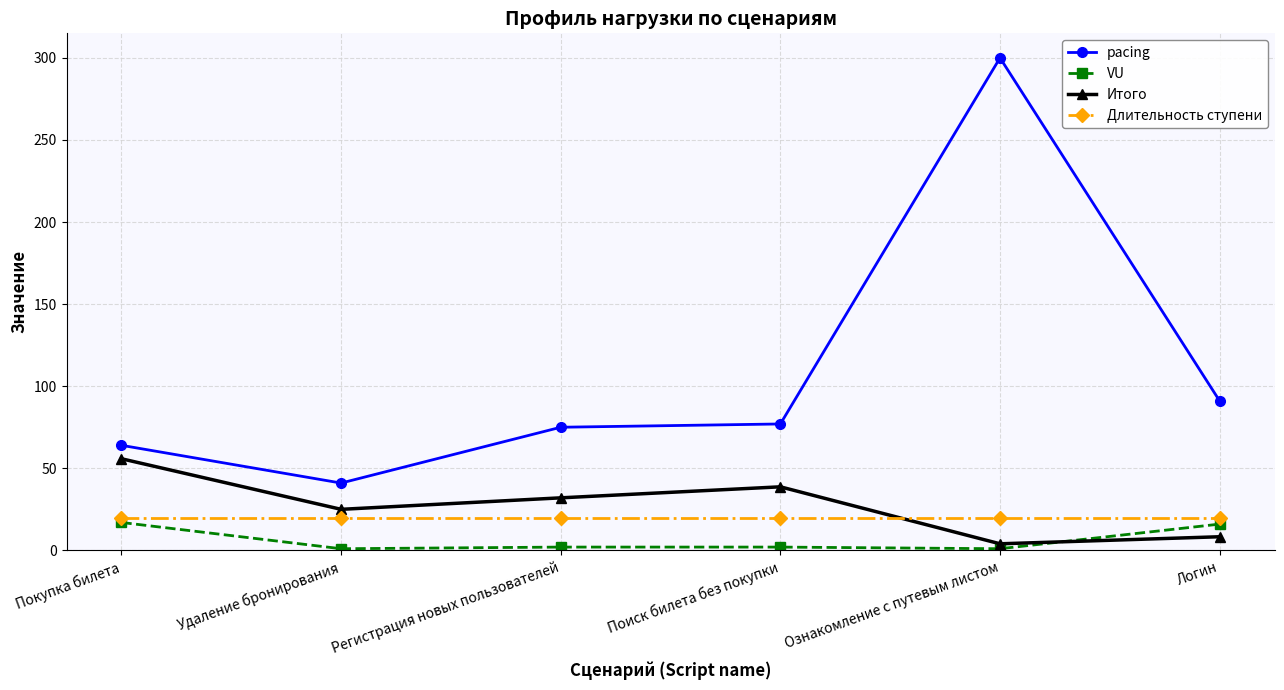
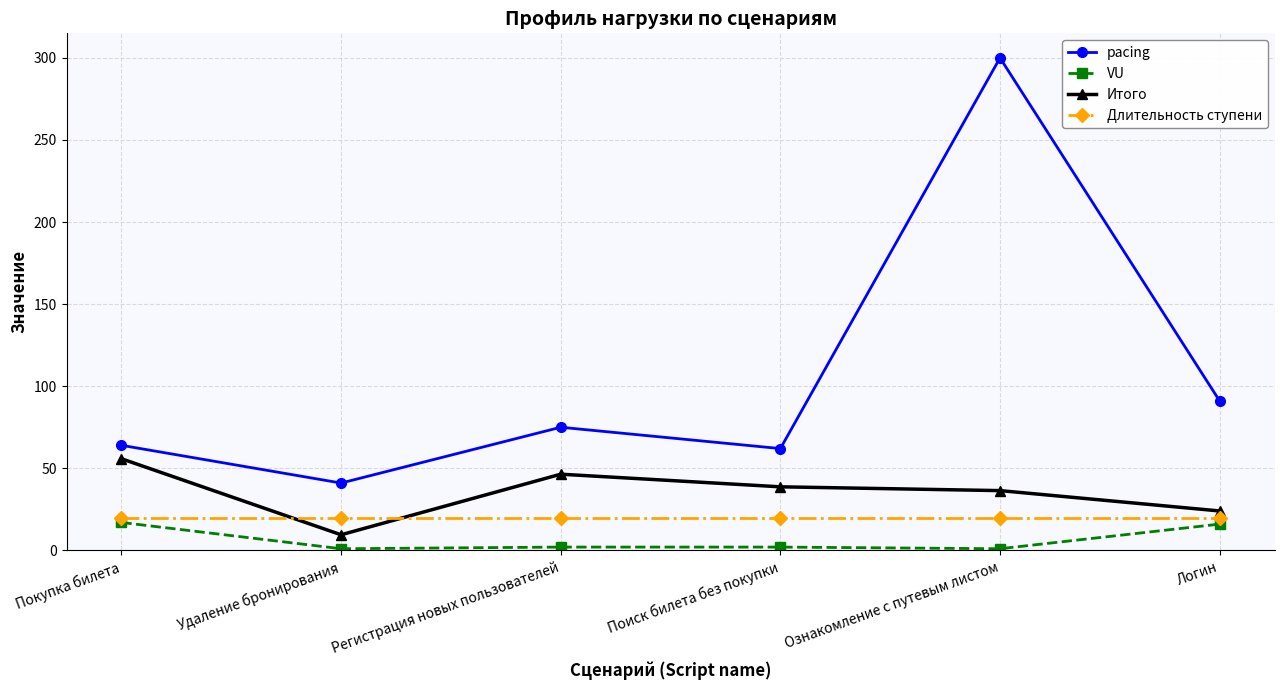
  {
    "pacing": {
      "Покупка билета": 64,
      "Удаление бронирования": 41,
      "Регистрация новых пользователей": 75,
-     "Поиск билета без покупки": 77,
+     "Поиск билета без покупки": 62,
      "Ознакомление с путевым листом": 300,
      "Логин": 91
    },
    "VU": {
      "Покупка билета": 17,
      "Удаление бронирования": 1,
      "Регистрация новых пользователей": 2,
      "Поиск билета без покупки": 2,
      "Ознакомление с путевым листом": 1,
      "Логин": 16
    },
    "Итого": {
      "Покупка билета": 56,
-     "Удаление бронирования": 25,
-     "Регистрация новых пользователей": 32,
+     "Удаление бронирования": 10,
+     "Регистрация новых пользователей": 46,
      "Поиск билета без покупки": 39,
-     "Ознакомление с путевым листом": 4,
-     "Логин": 8
+     "Ознакомление с путевым листом": 36,
+     "Логин": 24
    },
    "Длительность ступени": {
      "Покупка билета": 20,
      "Удаление бронирования": 20,
      "Регистрация новых пользователей": 20,
      "Поиск билета без покупки": 20,
      "Ознакомление с путевым листом": 20,
      "Логин": 20
    }
  }
